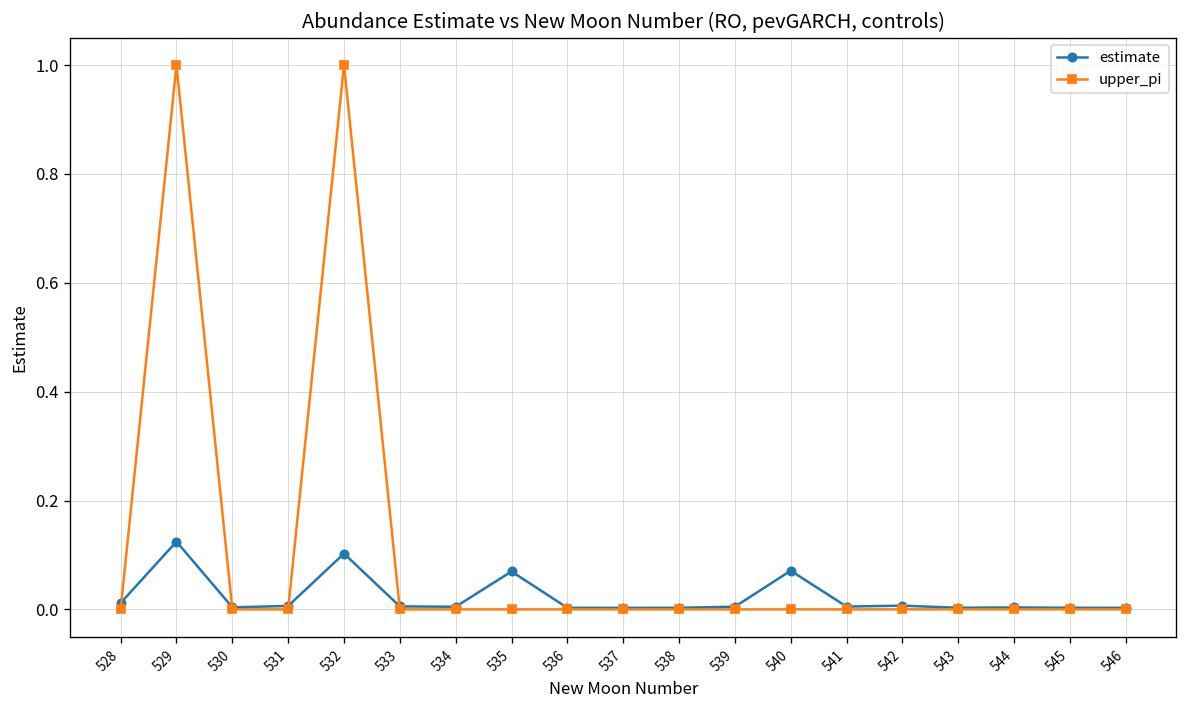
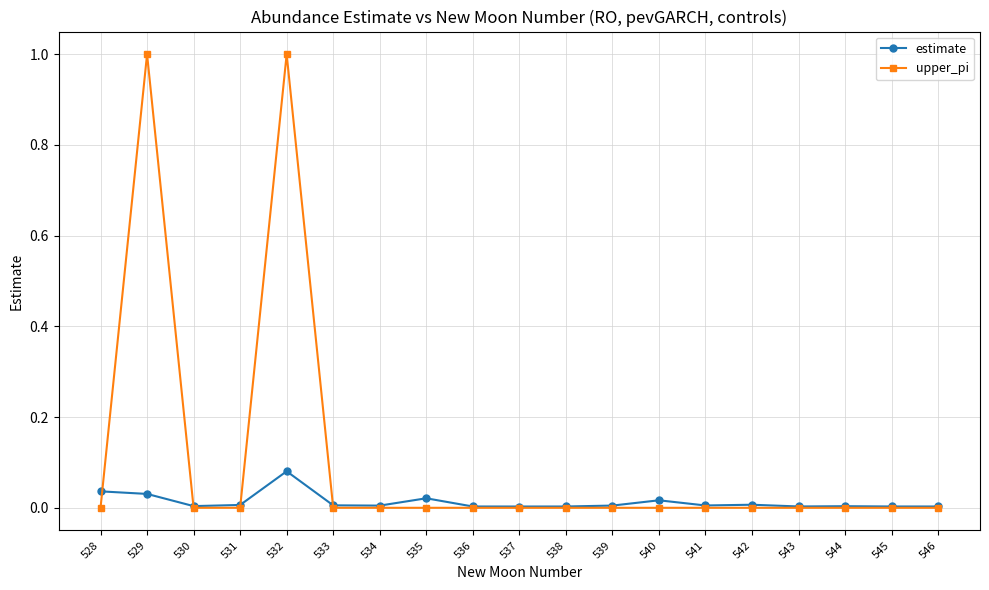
  {
    "estimate": {
-     "528": 0.01,
-     "529": 0.12,
+     "528": 0.04,
+     "529": 0.03,
      "531": 0.01,
-     "532": 0.10,
-     "535": 0.07,
-     "540": 0.07,
+     "532": 0.08,
+     "535": 0.02,
+     "540": 0.02,
      "542": 0.01
    },
    "upper_pi": {
      "528": 0.00,
      "529": 1.00,
      "531": 0.00,
      "532": 1.00,
      "535": 0.00,
      "540": 0.00,
      "542": 0.00
    }
  }
